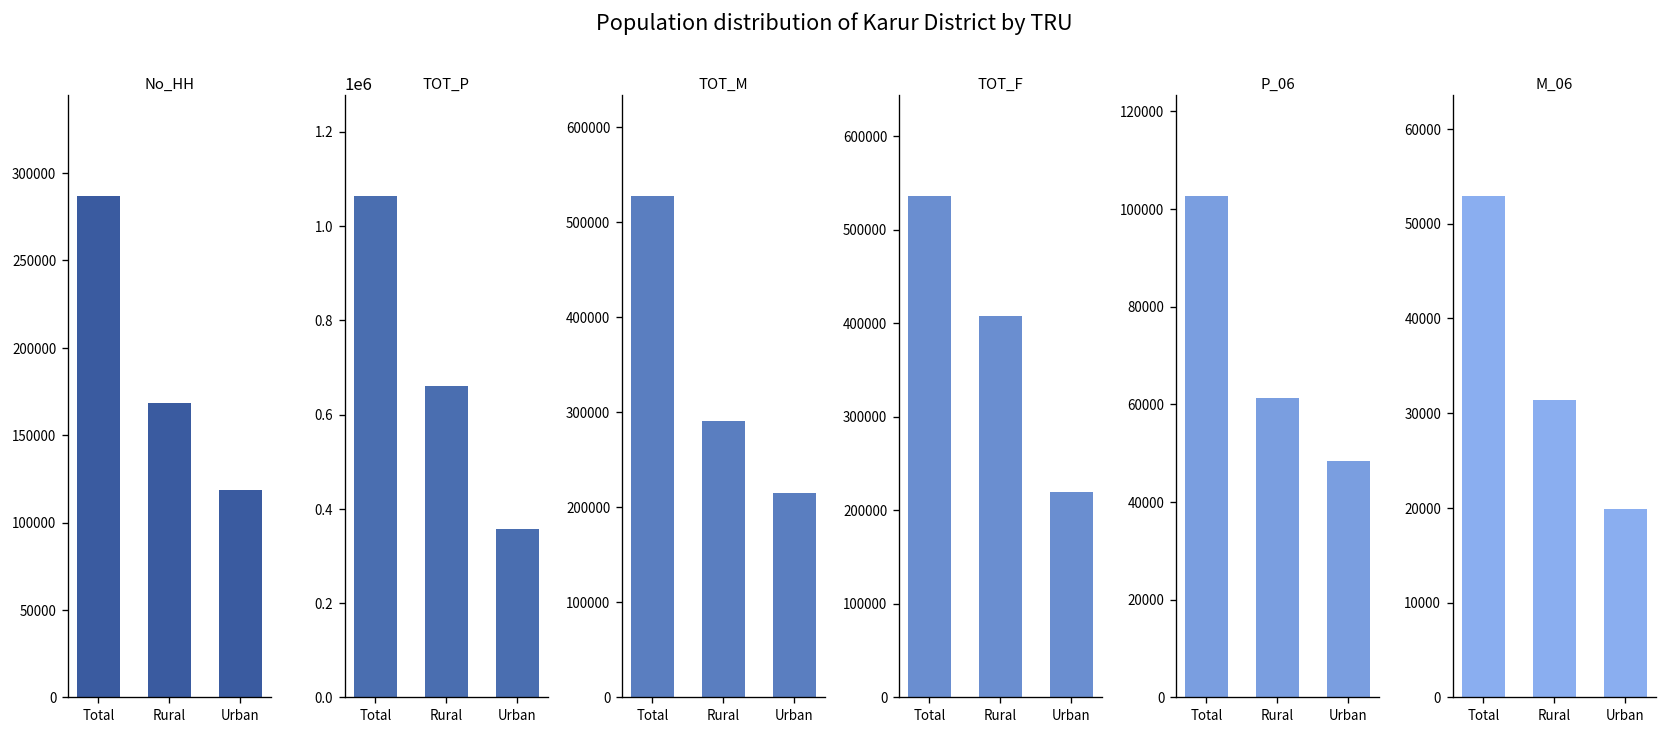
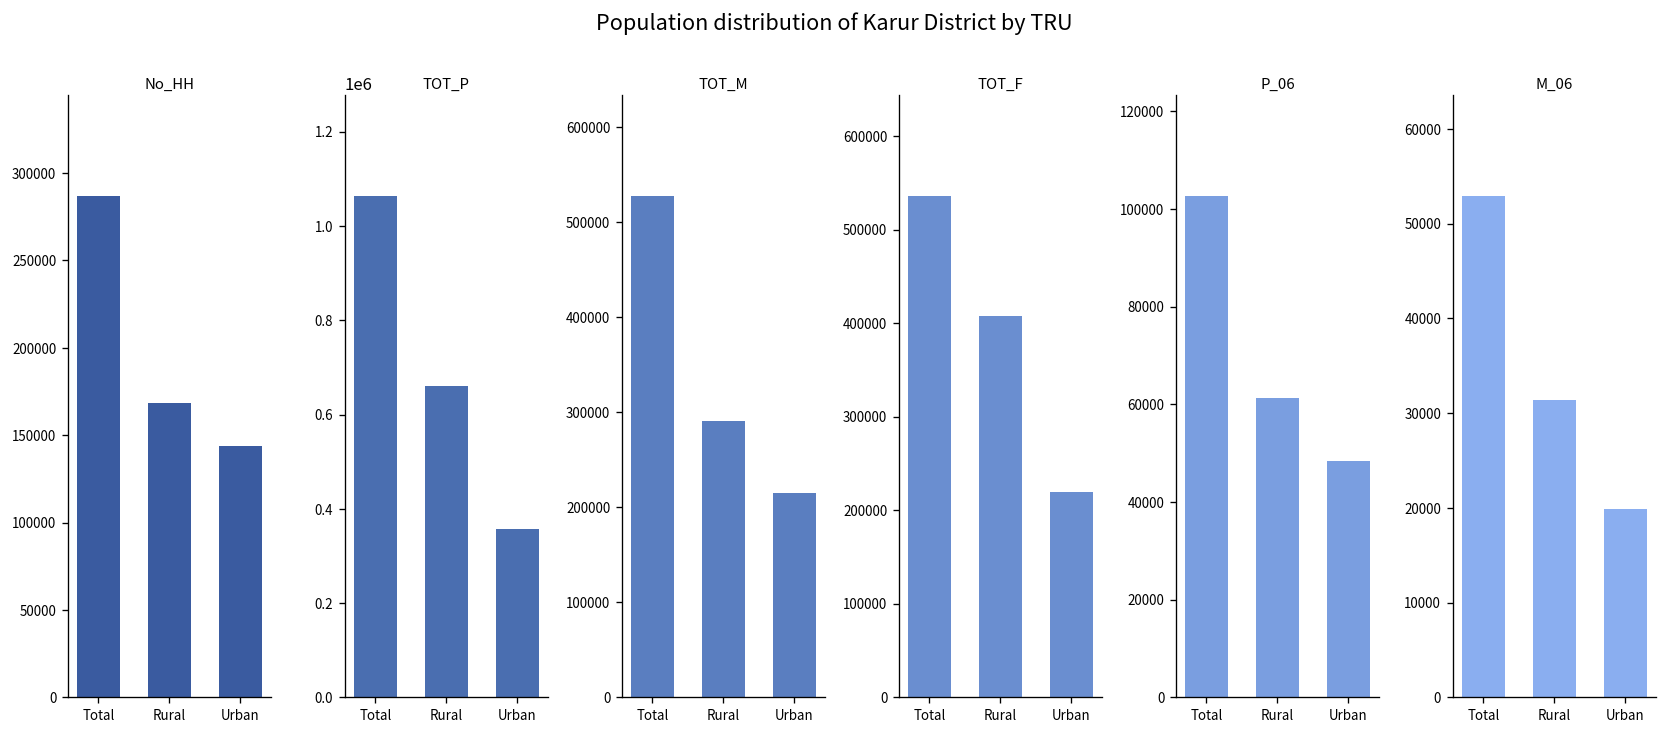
  {
    "No_HH": {
      "Total": 287000,
      "Rural": 168000,
-     "Urban": 119000
+     "Urban": 144000
    },
    "TOT_P": {
      "Total": 1060000,
      "Rural": 660000,
      "Urban": 360000
    },
    "TOT_M": {
      "Total": 530000,
      "Rural": 290000,
      "Urban": 220000
    },
    "TOT_F": {
      "Total": 540000,
      "Rural": 410000,
      "Urban": 220000
    },
    "P_06": {
      "Total": 103000,
      "Rural": 61000,
      "Urban": 48000
    },
    "M_06": {
      "Total": 53000,
      "Rural": 31000,
      "Urban": 20000
    }
  }
